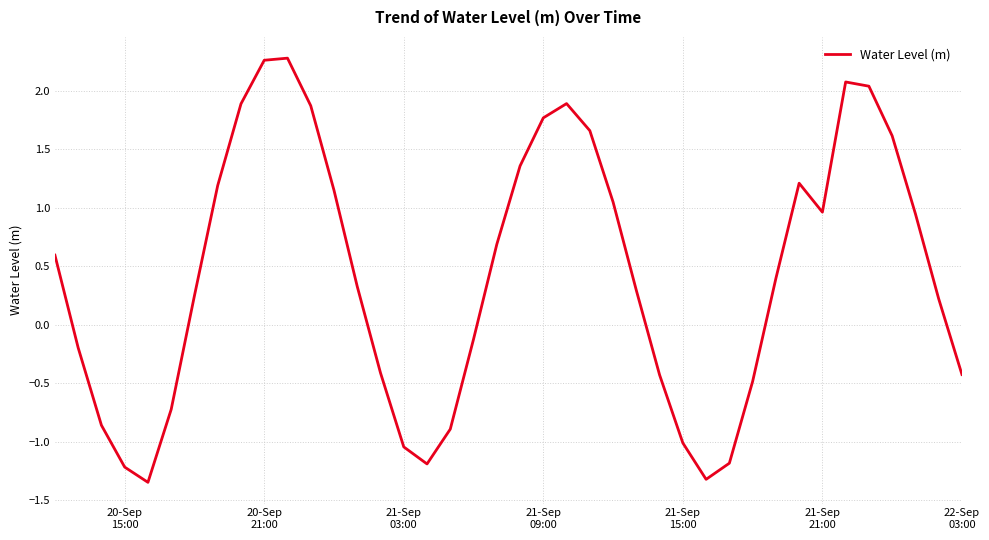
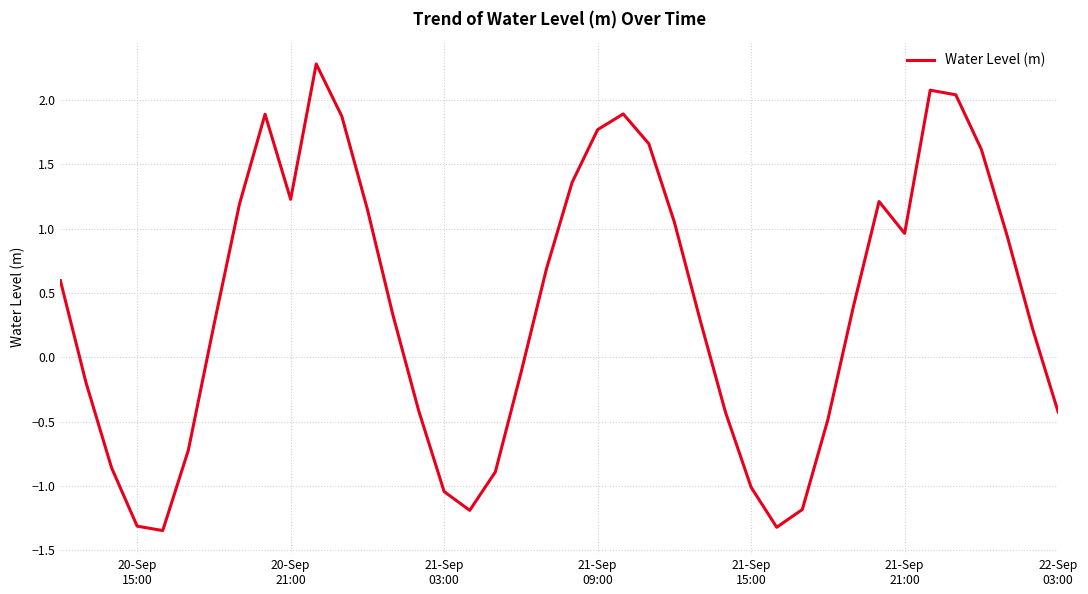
  {
-   "20-Sep 15:00": -1.22,
-   "20-Sep 21:00": 2.26,
+   "20-Sep 15:00": -1.31,
+   "20-Sep 21:00": 1.23,
    "21-Sep 03:00": -1.04,
    "21-Sep 09:00": 1.77,
    "21-Sep 15:00": -1.01,
    "21-Sep 21:00": 0.96,
    "22-Sep 03:00": -0.42
  }
